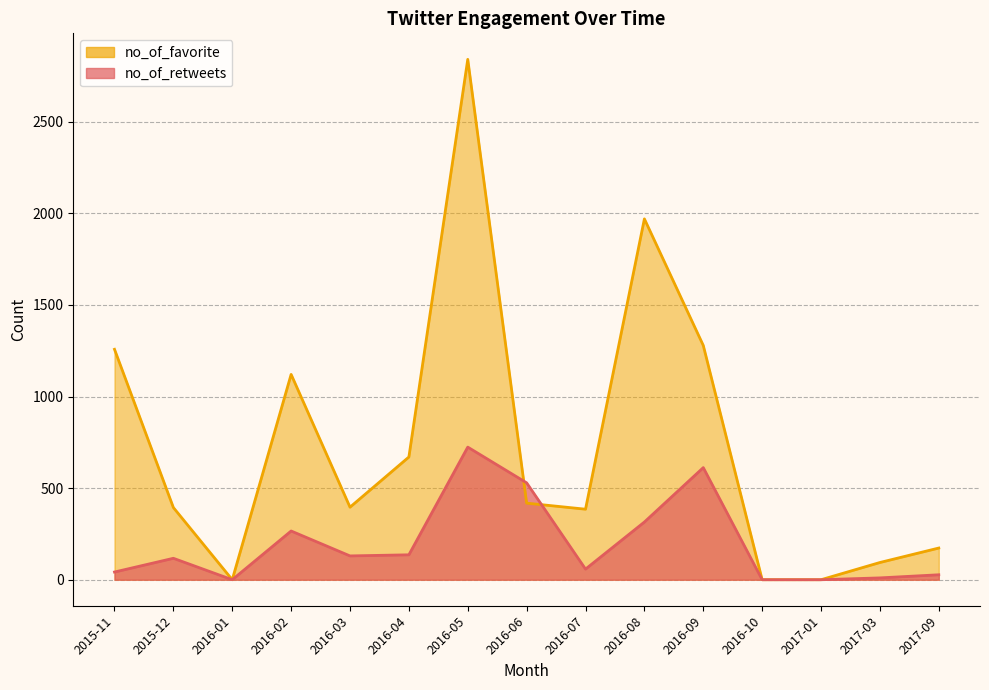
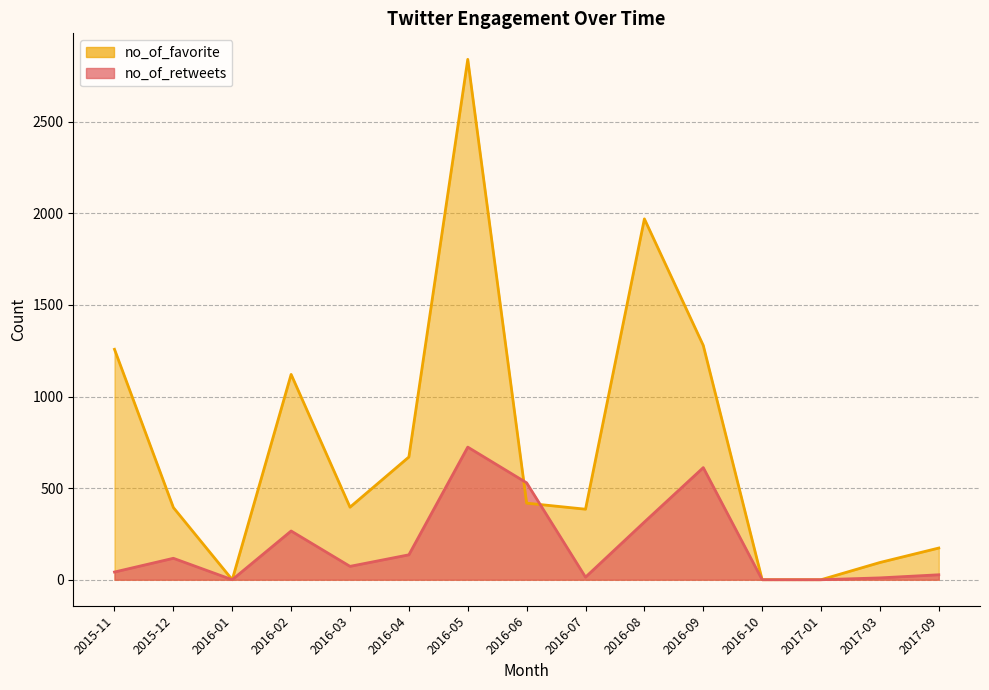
  {
    "no_of_favorite": {
      "2015-11": 1260,
      "2015-12": 390,
      "2016-02": 1120,
      "2016-03": 400,
      "2016-04": 670,
      "2016-05": 2840,
      "2016-06": 420,
      "2016-07": 390,
      "2016-08": 1970,
      "2016-09": 1280,
      "2017-03": 90,
      "2017-09": 170
    },
    "no_of_retweets": {
      "2015-11": 40,
      "2015-12": 120,
      "2016-02": 270,
-     "2016-03": 130,
+     "2016-03": 70,
      "2016-04": 140,
      "2016-05": 720,
      "2016-06": 530,
-     "2016-07": 60,
+     "2016-07": 10,
      "2016-08": 320,
      "2016-09": 610,
      "2017-03": 10,
      "2017-09": 30
    }
  }
